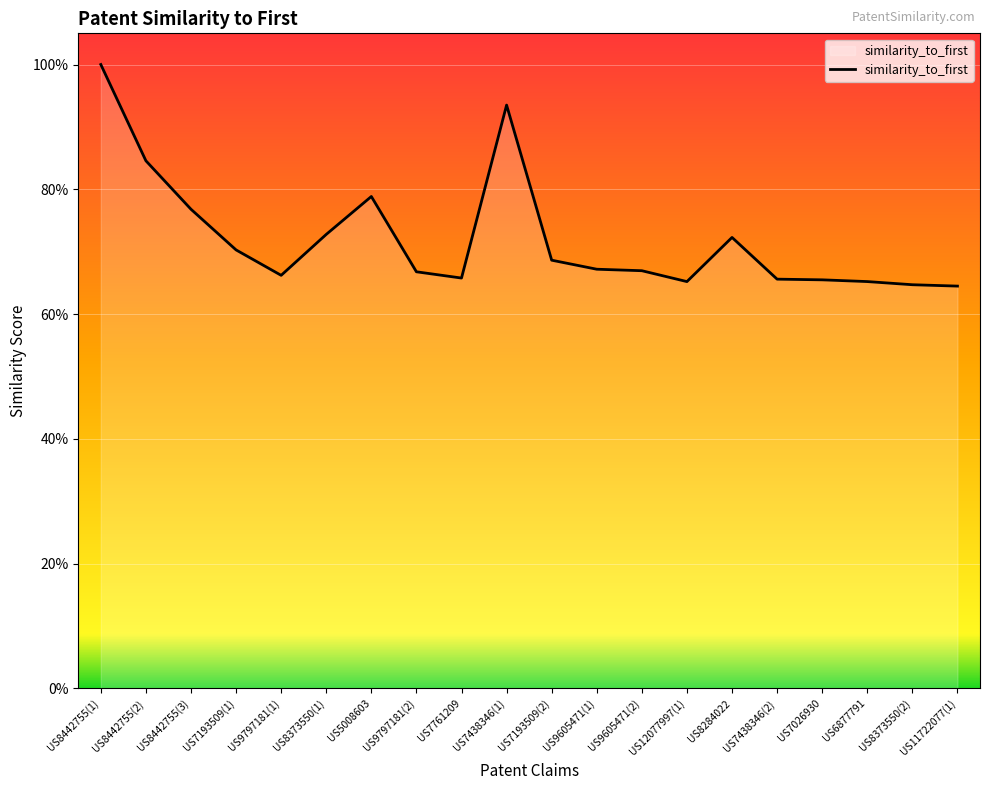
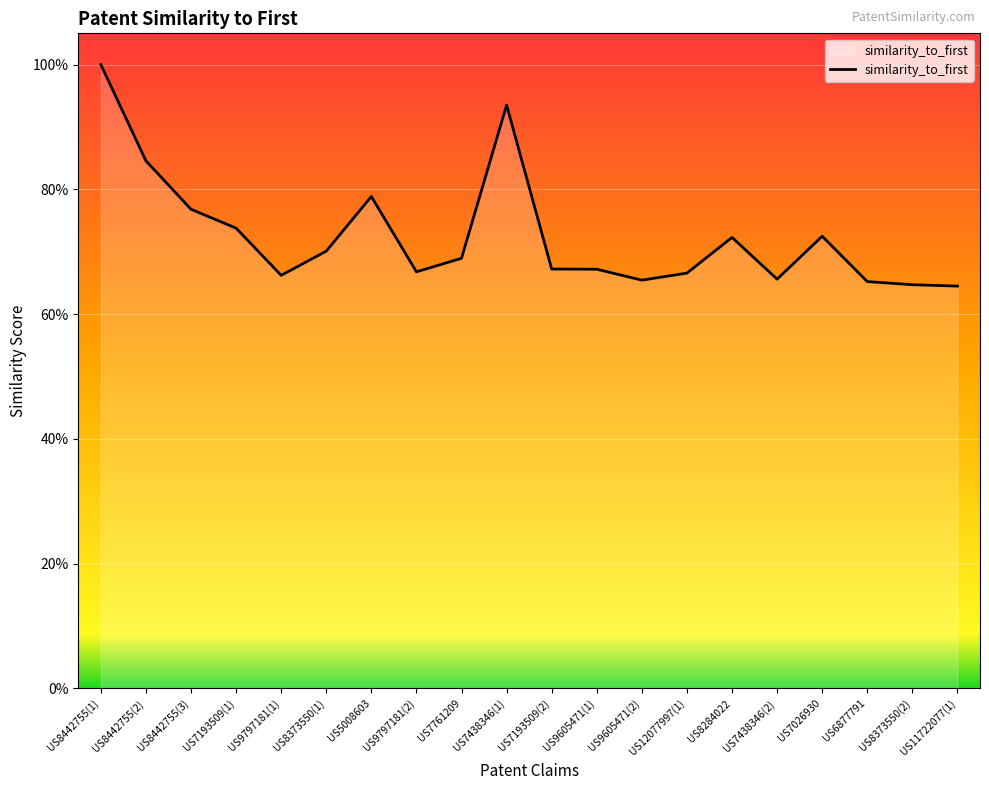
  {
    "US8442755(1)": "100%",
    "US8442755(2)": "85%",
    "US8442755(3)": "77%",
-   "US7193509(1)": "70%",
+   "US7193509(1)": "74%",
    "US9797181(1)": "66%",
-   "US8373550(1)": "73%",
+   "US8373550(1)": "70%",
    "US5008603": "79%",
    "US9797181(2)": "67%",
-   "US7761209": "66%",
+   "US7761209": "69%",
    "US7438346(1)": "94%",
-   "US7193509(2)": "69%",
+   "US7193509(2)": "67%",
    "US9605471(1)": "67%",
-   "US9605471(2)": "67%",
-   "US12077997(1)": "65%",
+   "US9605471(2)": "65%",
+   "US12077997(1)": "67%",
    "US8284022": "72%",
    "US7438346(2)": "66%",
-   "US7026930": "65%",
+   "US7026930": "72%",
    "US6877791": "65%",
    "US8373550(2)": "65%",
    "US11722077(1)": "64%"
  }
